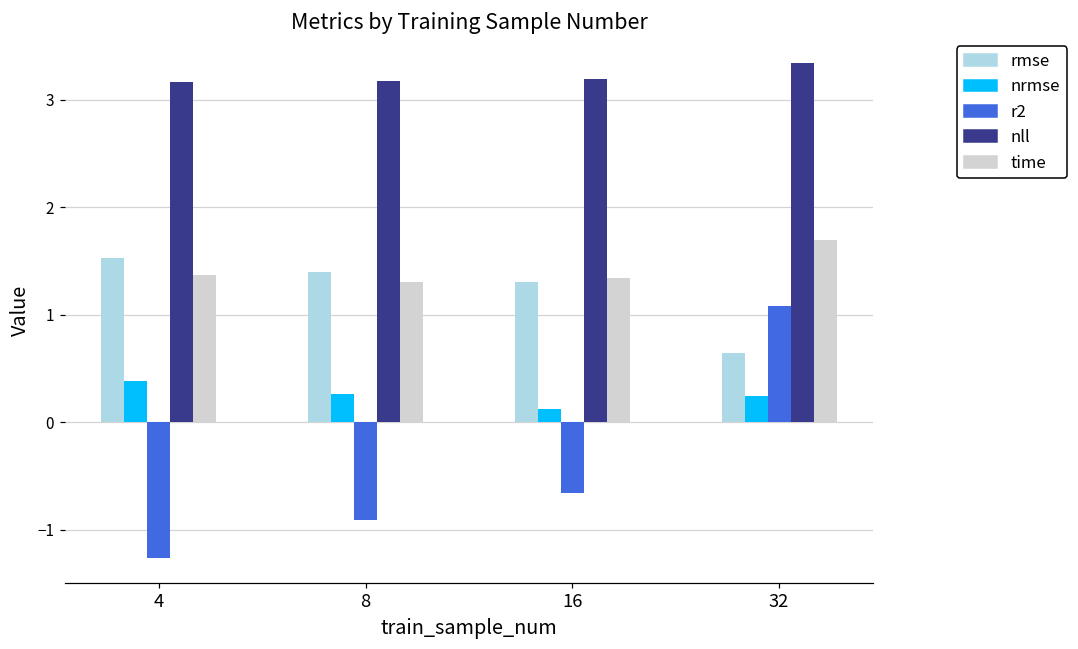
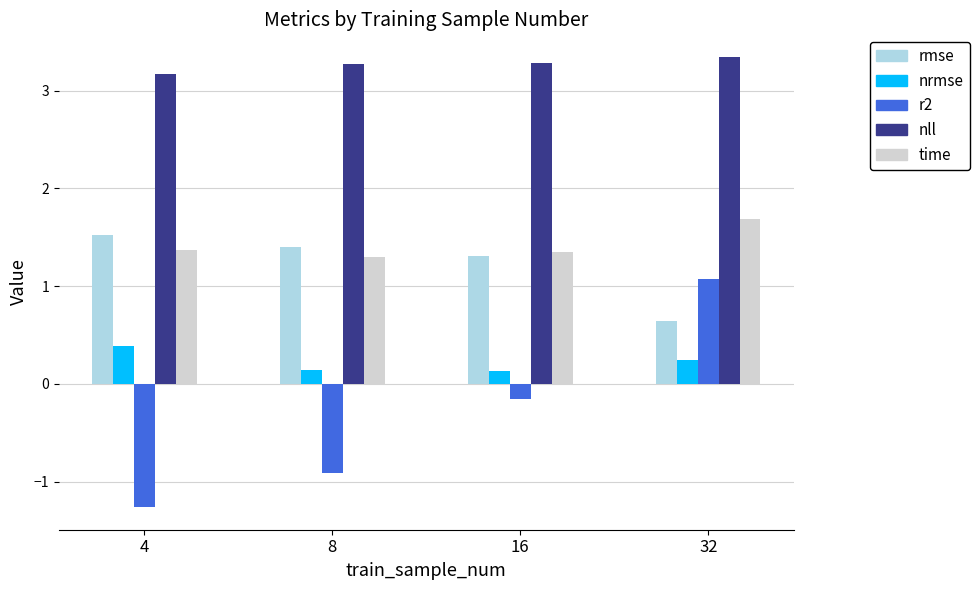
  {
    "nrmse": {
      "4": 0.4,
-     "8": 0.3,
+     "8": 0.1,
      "16": 0.1,
      "32": 0.2
    },
    "r2": {
      "4": -1.3,
      "8": -0.9,
-     "16": -0.7,
+     "16": -0.2,
      "32": 1.1
    },
    "nll": {
      "4": 3.2,
-     "8": 3.2,
-     "16": 3.2,
+     "8": 3.3,
+     "16": 3.3,
      "32": 3.3
    }
  }
